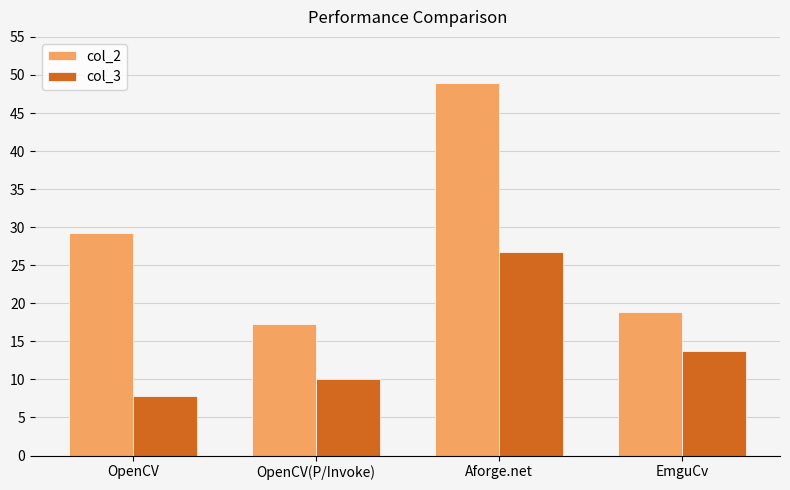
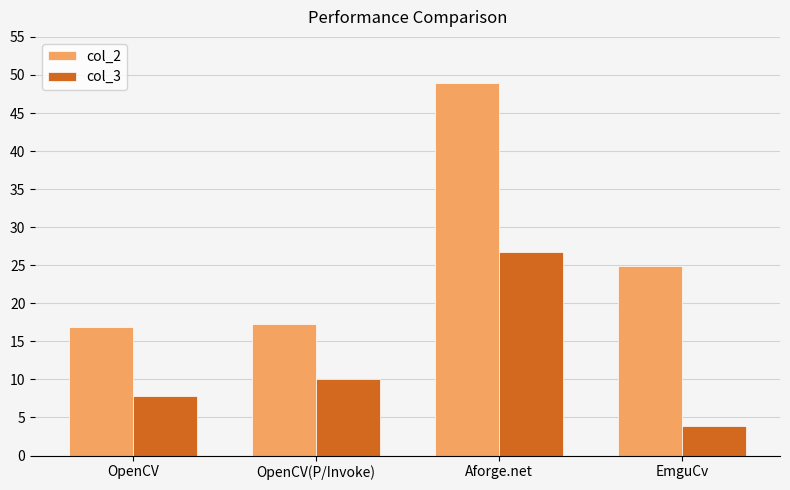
  {
    "col_2": {
-     "OpenCV": 29,
+     "OpenCV": 17,
      "OpenCV(P/Invoke)": 17,
      "Aforge.net": 49,
-     "EmguCv": 19
+     "EmguCv": 25
    },
    "col_3": {
      "OpenCV": 8,
      "OpenCV(P/Invoke)": 10,
      "Aforge.net": 27,
-     "EmguCv": 14
+     "EmguCv": 4
    }
  }
